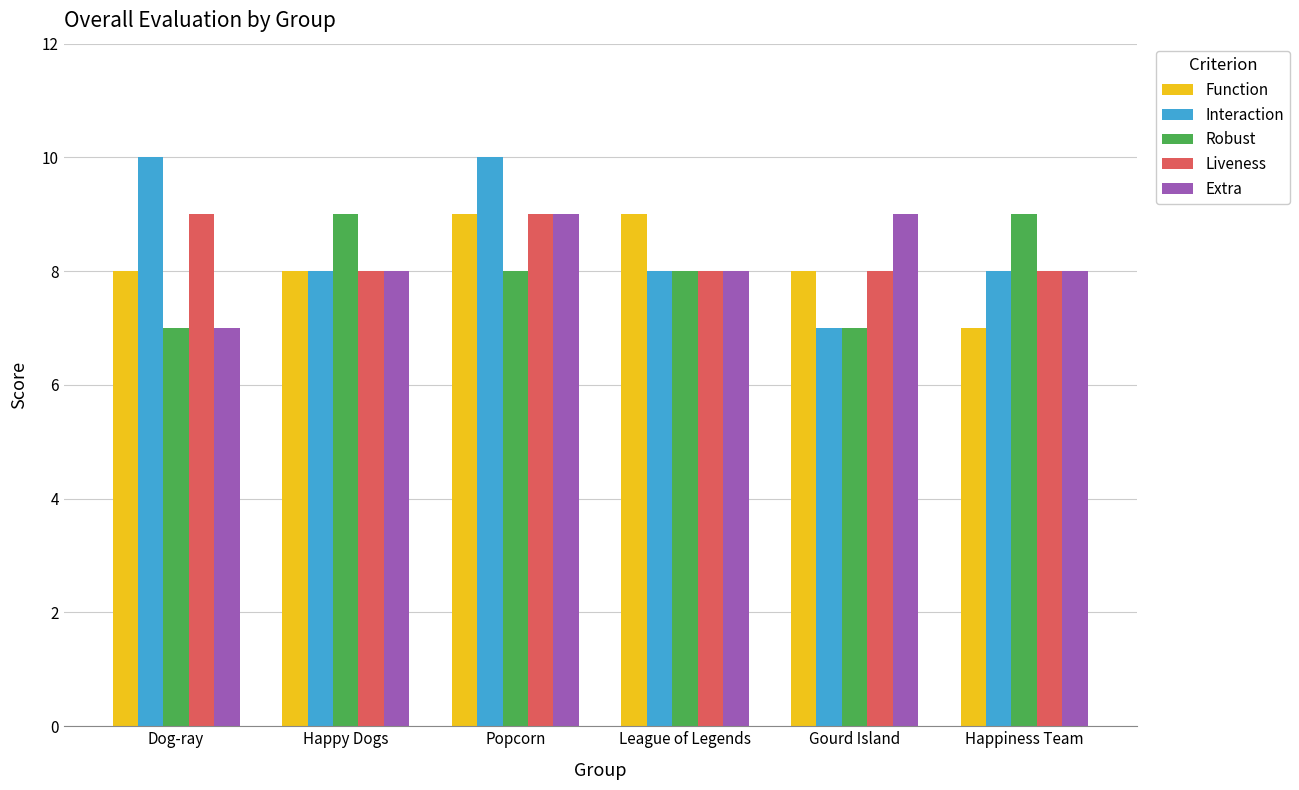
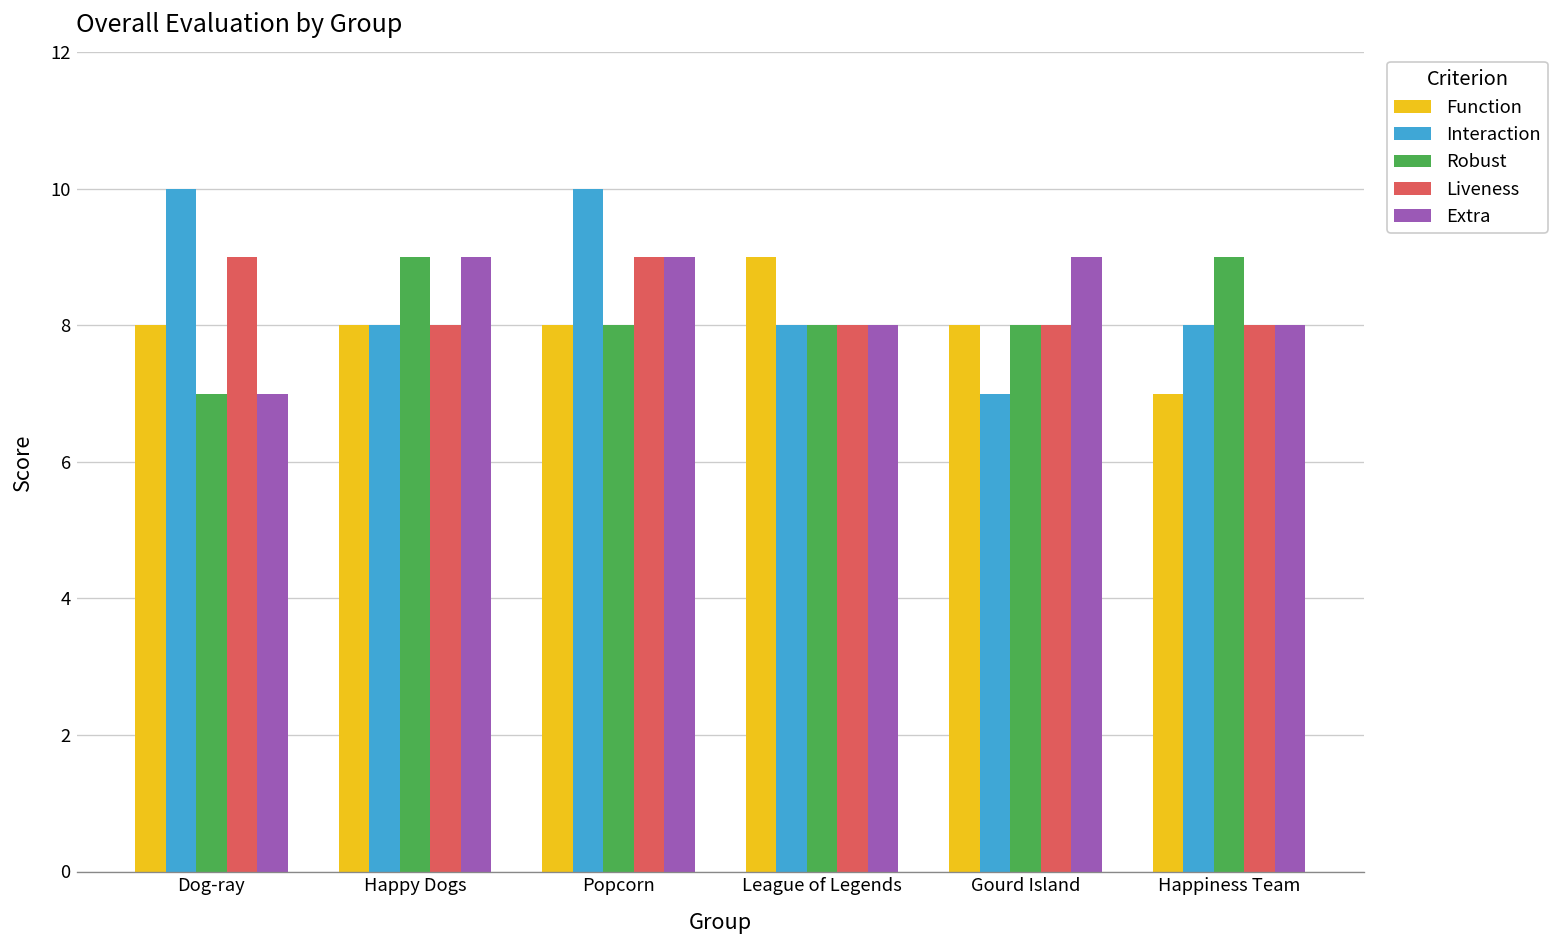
  {
    "Function": {
      "Dog-ray": 8,
      "Happy Dogs": 8,
-     "Popcorn": 9,
+     "Popcorn": 8,
      "League of Legends": 9,
      "Gourd Island": 8,
      "Happiness Team": 7
    },
    "Interaction": {
      "Dog-ray": 10,
      "Happy Dogs": 8,
      "Popcorn": 10,
      "League of Legends": 8,
      "Gourd Island": 7,
      "Happiness Team": 8
    },
    "Robust": {
      "Dog-ray": 7,
      "Happy Dogs": 9,
      "Popcorn": 8,
      "League of Legends": 8,
-     "Gourd Island": 7,
+     "Gourd Island": 8,
      "Happiness Team": 9
    },
    "Liveness": {
      "Dog-ray": 9,
      "Happy Dogs": 8,
      "Popcorn": 9,
      "League of Legends": 8,
      "Gourd Island": 8,
      "Happiness Team": 8
    },
    "Extra": {
      "Dog-ray": 7,
-     "Happy Dogs": 8,
+     "Happy Dogs": 9,
      "Popcorn": 9,
      "League of Legends": 8,
      "Gourd Island": 9,
      "Happiness Team": 8
    }
  }
